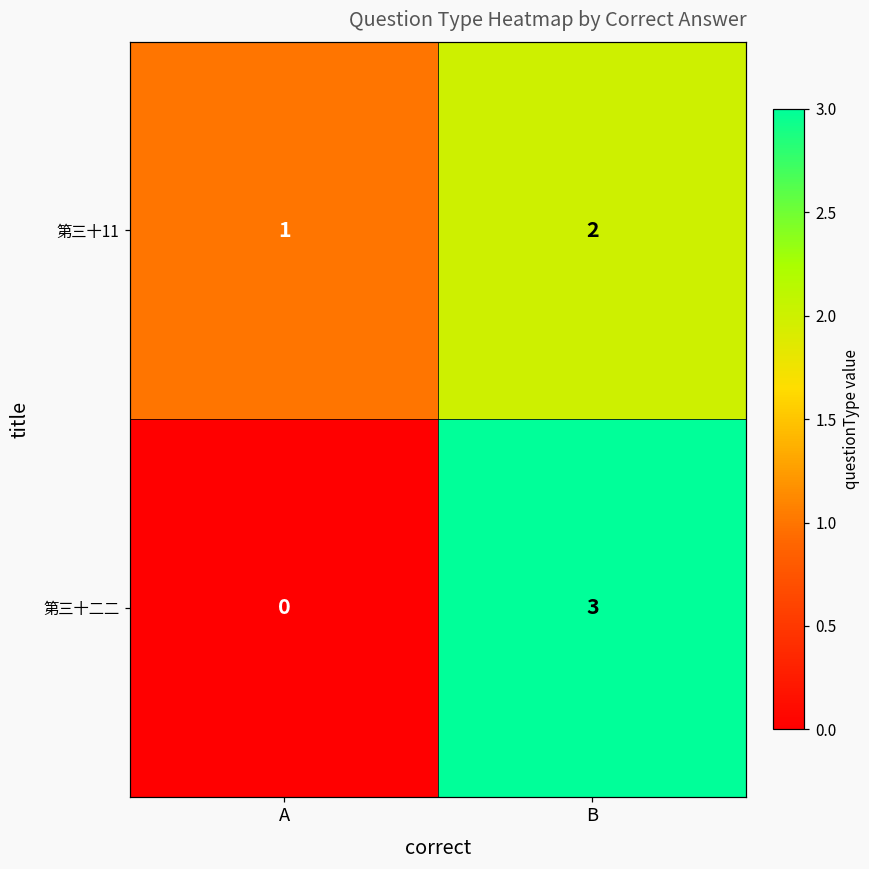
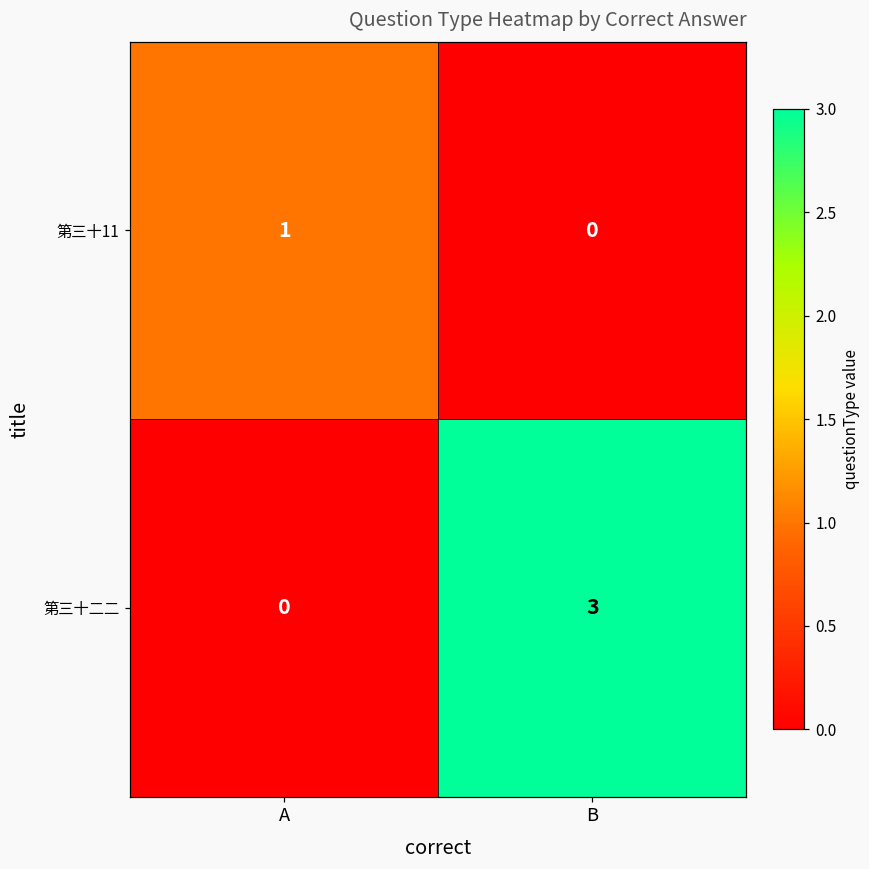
  {
    "第三十11": {
      "A": 1,
-     "B": 2
+     "B": 0
    },
    "第三十二二": {
      "A": 0,
      "B": 3
    }
  }
